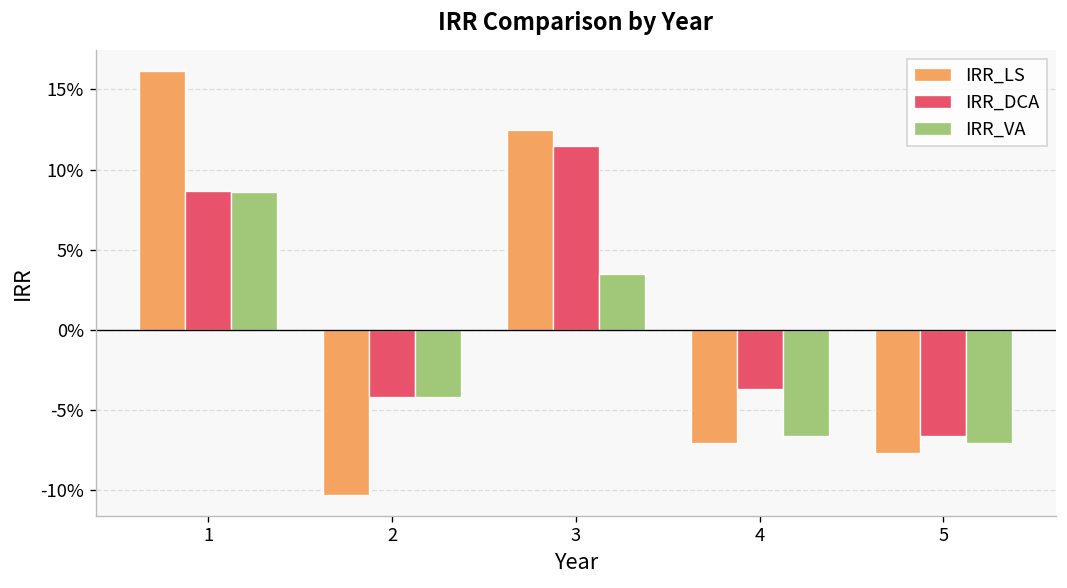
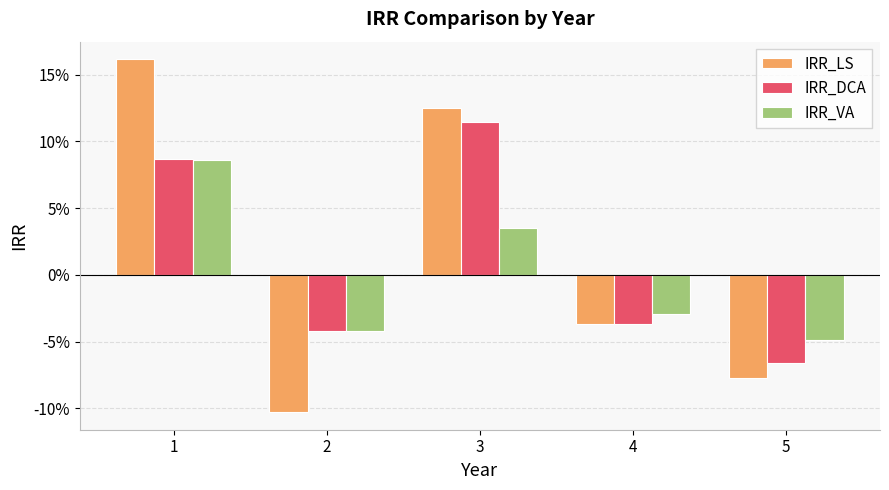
  {
    "IRR_LS": {
      "1": "16.1%",
      "2": "-10.3%",
      "3": "12.5%",
-     "4": "-7.1%",
+     "4": "-3.7%",
      "5": "-7.7%"
    },
    "IRR_DCA": {
      "1": "8.6%",
      "2": "-4.2%",
      "3": "11.5%",
      "4": "-3.7%",
      "5": "-6.6%"
    },
    "IRR_VA": {
      "1": "8.6%",
      "2": "-4.2%",
      "3": "3.5%",
-     "4": "-6.6%",
-     "5": "-7.1%"
+     "4": "-2.9%",
+     "5": "-4.9%"
    }
  }
